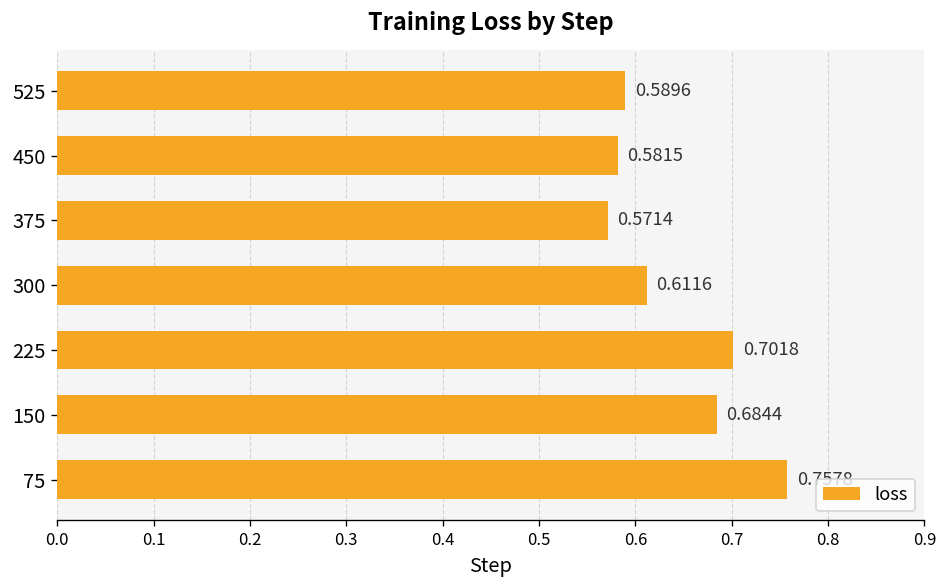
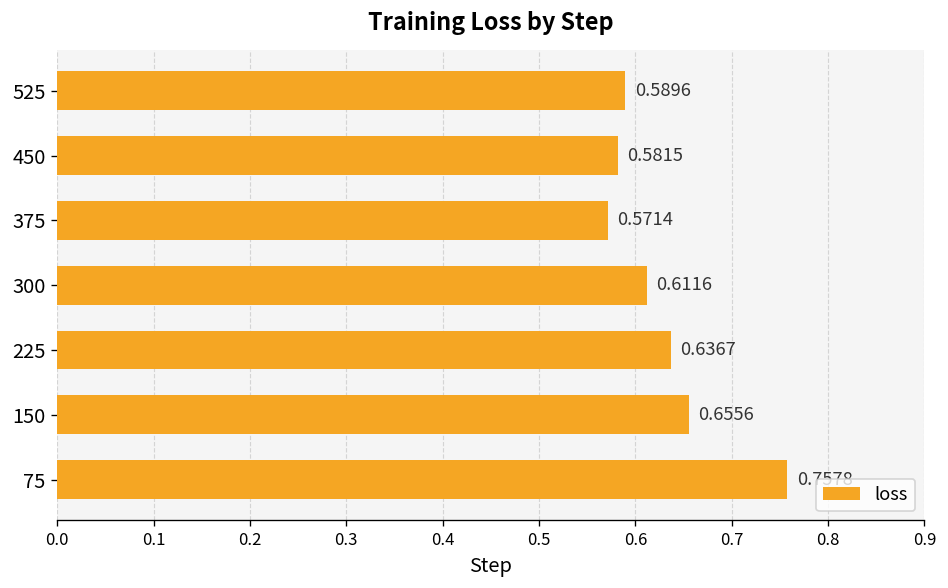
  {
    "525": 0.5896,
    "450": 0.5815,
    "375": 0.5714,
    "300": 0.6116,
-   "225": 0.7018,
-   "150": 0.6844
+   "225": 0.6367,
+   "150": 0.6556
  }
